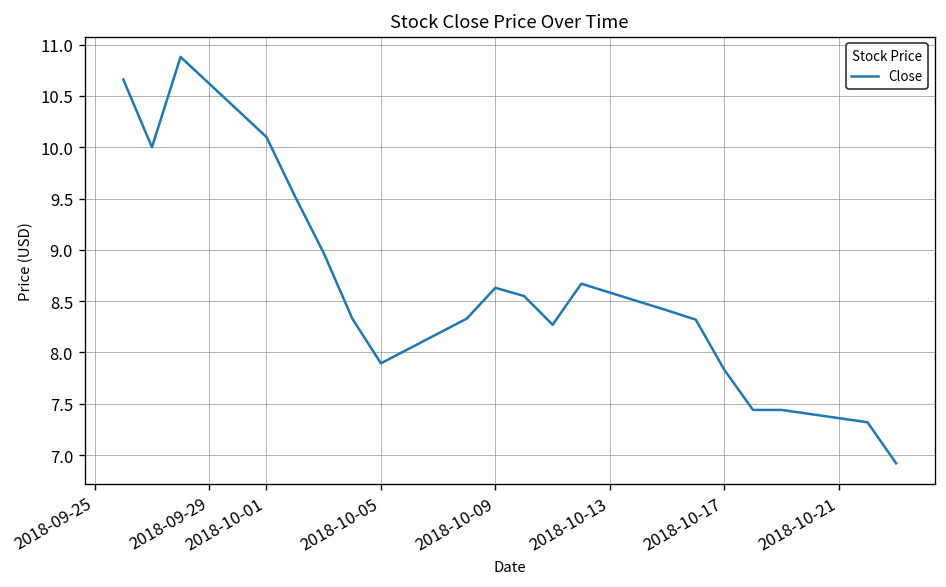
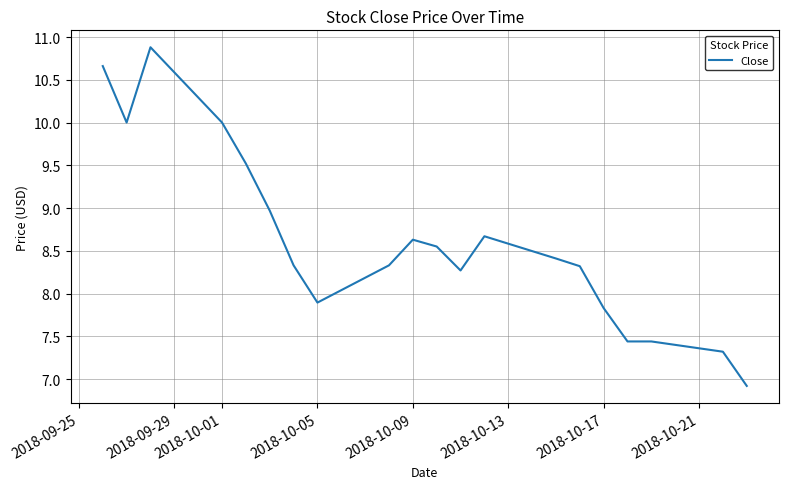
  {
-   "2018-10-01": 10.1,
+   "2018-10-01": 10.0,
    "2018-10-05": 7.9,
    "2018-10-09": 8.6,
    "2018-10-17": 7.8
  }
